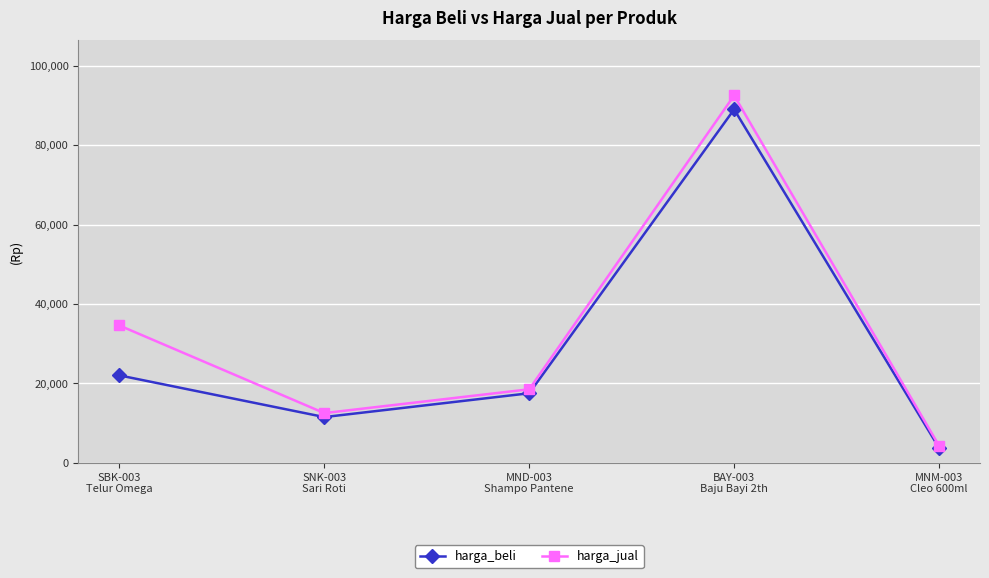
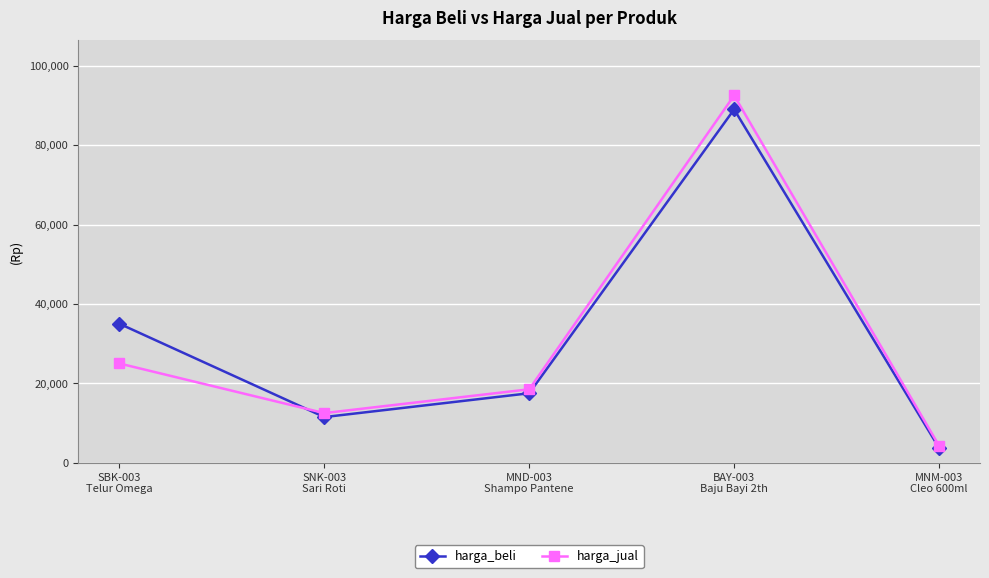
  {
    "harga_beli": {
-     "SBK-003 Telur Omega": "22,000",
+     "SBK-003 Telur Omega": "35,000",
      "SNK-003 Sari Roti": "12,000",
      "MND-003 Shampo Pantene": "18,000",
      "BAY-003 Baju Bayi 2th": "89,000"
    },
    "harga_jual": {
-     "SBK-003 Telur Omega": "35,000",
+     "SBK-003 Telur Omega": "25,000",
      "SNK-003 Sari Roti": "13,000",
      "MND-003 Shampo Pantene": "19,000",
      "BAY-003 Baju Bayi 2th": "93,000"
    }
  }
